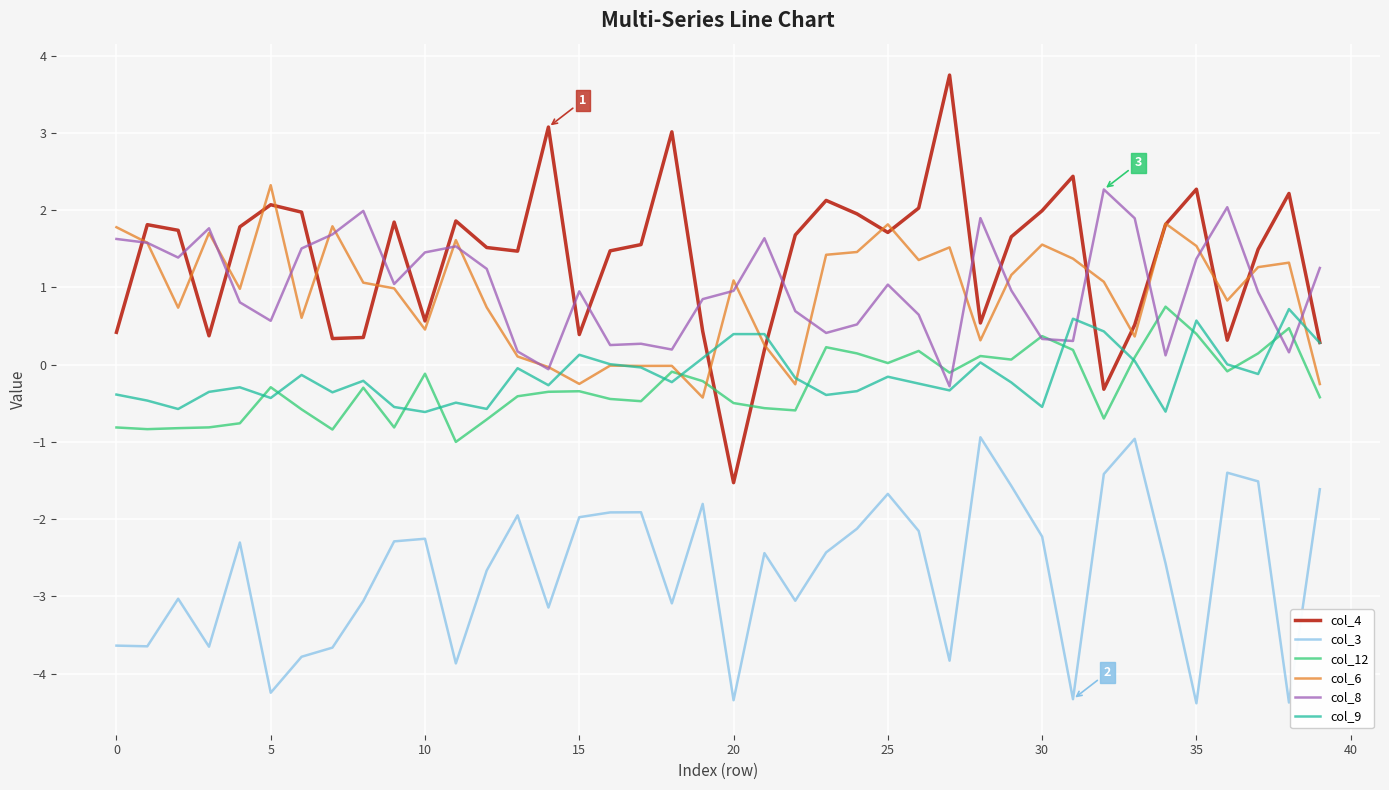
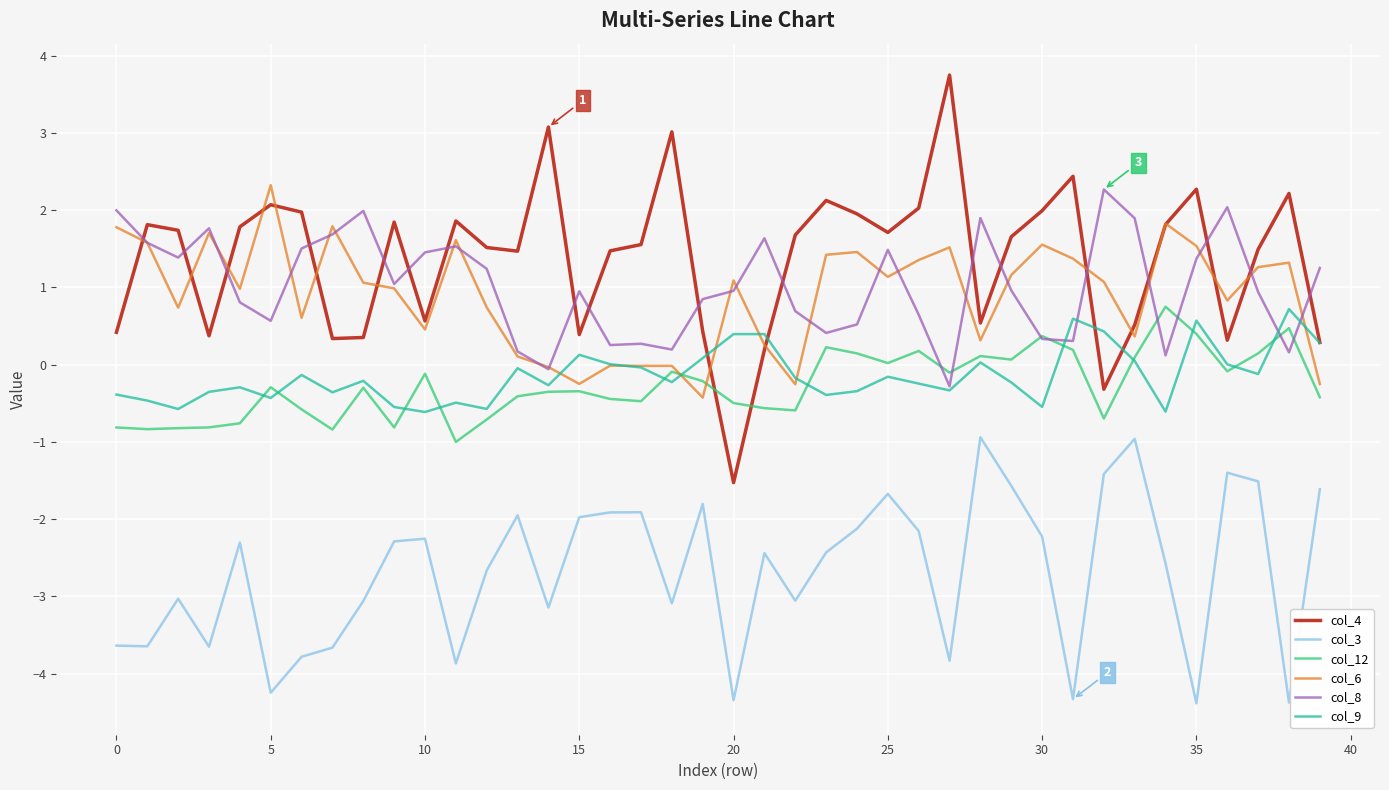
  {
    "col_4": {
      "0": 0.4,
      "5": 2.1,
      "10": 0.6,
      "15": 0.4,
      "20": -1.5,
      "25": 1.7,
      "30": 2.0,
      "35": 2.3
    },
    "col_3": {
      "0": -3.6,
      "5": -4.2,
      "10": -2.3,
      "15": -2.0,
      "20": -4.3,
      "25": -1.7,
      "30": -2.2,
      "35": -4.4
    },
    "col_6": {
      "0": 1.8,
      "5": 2.3,
      "10": 0.5,
      "15": -0.3,
      "20": 1.1,
-     "25": 1.8,
+     "25": 1.1,
      "30": 1.6,
      "35": 1.5
    },
    "col_8": {
-     "0": 1.6,
+     "0": 2.0,
      "5": 0.6,
      "10": 1.5,
      "15": 0.9,
      "20": 1.0,
-     "25": 1.0,
+     "25": 1.5,
      "30": 0.3,
      "35": 1.4
    }
  }
